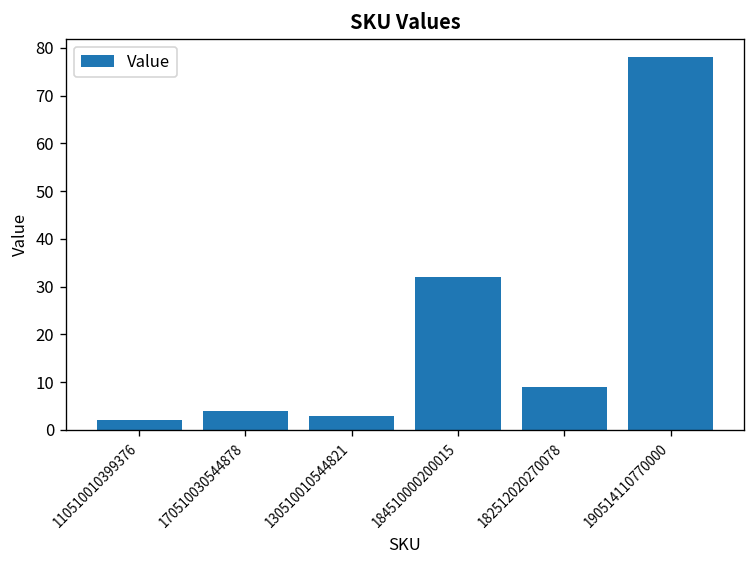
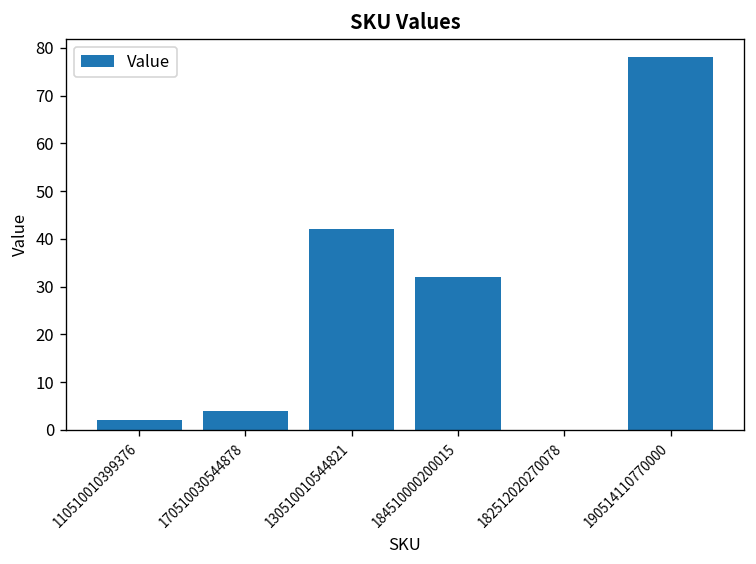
  {
    "110510010399376": 2,
    "170510030544878": 4,
-   "130510010544821": 3,
+   "130510010544821": 42,
    "184510000200015": 32,
-   "182512020270078": 9,
+   "182512020270078": 0,
    "190514110770000": 78
  }
